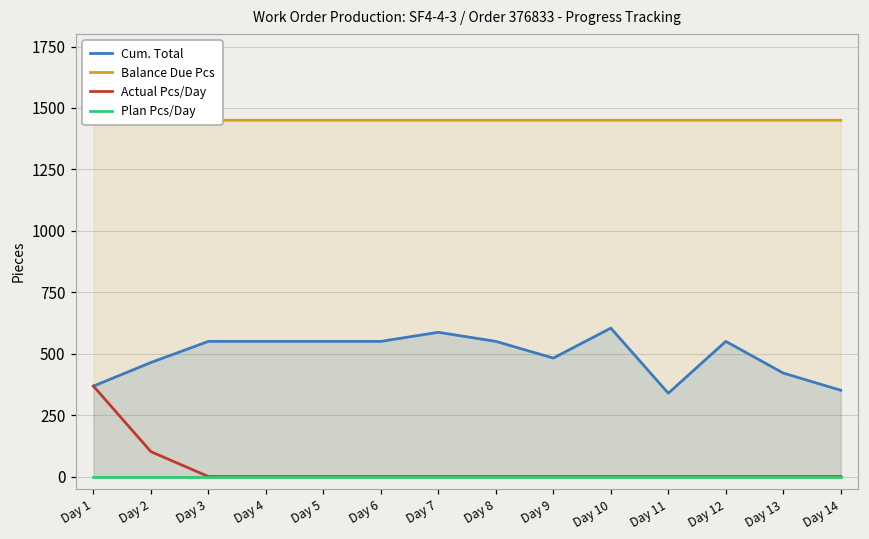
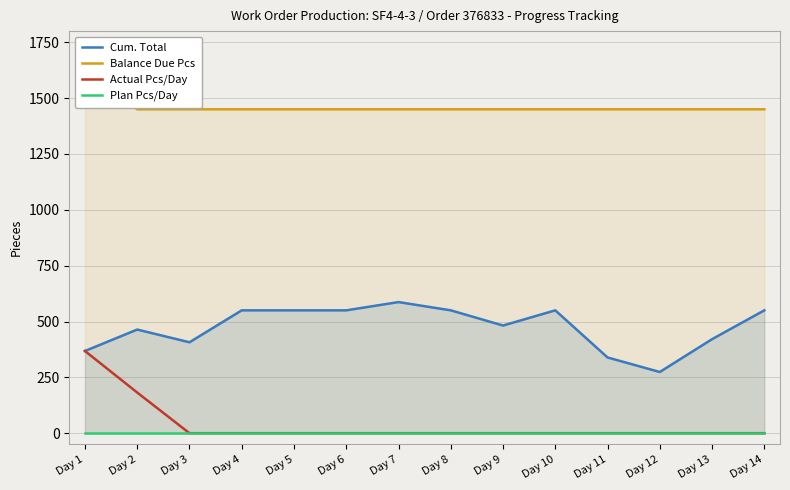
  {
    "Cum. Total": {
      "Day 2": 460,
-     "Day 3": 550,
+     "Day 3": 410,
      "Day 4": 550,
      "Day 5": 550,
      "Day 6": 550,
      "Day 7": 590,
      "Day 8": 550,
      "Day 9": 480,
-     "Day 10": 600,
+     "Day 10": 550,
      "Day 11": 340,
-     "Day 12": 550,
+     "Day 12": 270,
      "Day 13": 420,
-     "Day 14": 350
+     "Day 14": 550
    },
    "Balance Due Pcs": {
      "Day 2": 1450,
      "Day 3": 1450,
      "Day 4": 1450,
      "Day 5": 1450,
      "Day 6": 1450,
      "Day 7": 1450,
      "Day 8": 1450,
      "Day 9": 1450,
      "Day 10": 1450,
      "Day 11": 1450,
      "Day 12": 1450,
      "Day 13": 1450,
      "Day 14": 1450
    },
    "Actual Pcs/Day": {
-     "Day 2": 100
+     "Day 2": 180
    },
    "Plan Pcs/Day": {
      "Day 1": 0,
      "Day 2": 0
    }
  }
